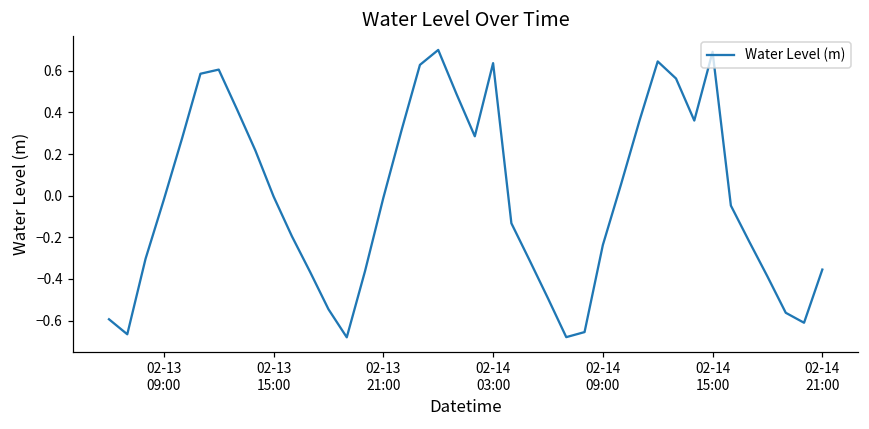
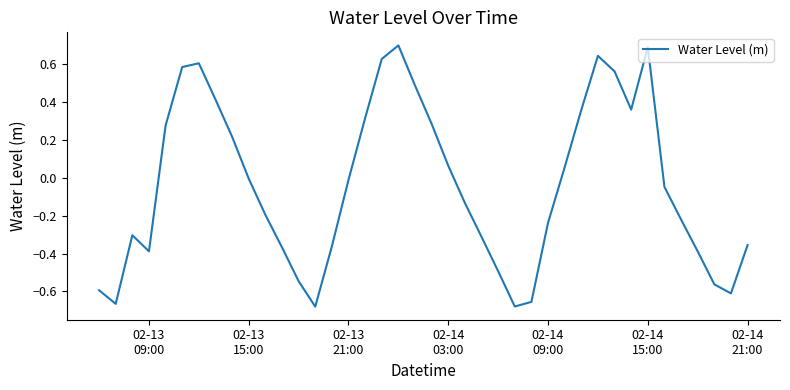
  {
-   "02-13 09:00": -0.02,
+   "02-13 09:00": -0.39,
    "02-13 15:00": 0.00,
    "02-13 21:00": -0.01,
-   "02-14 03:00": 0.64,
+   "02-14 03:00": 0.06,
    "02-14 09:00": -0.24,
    "02-14 21:00": -0.35
  }
